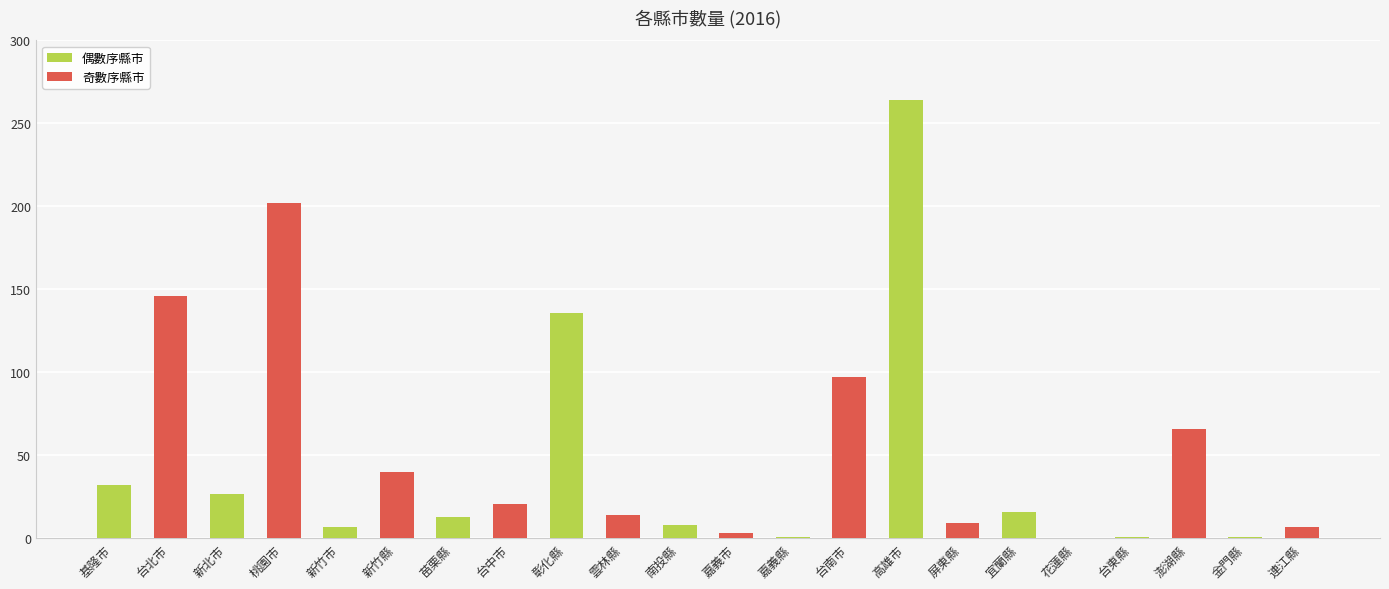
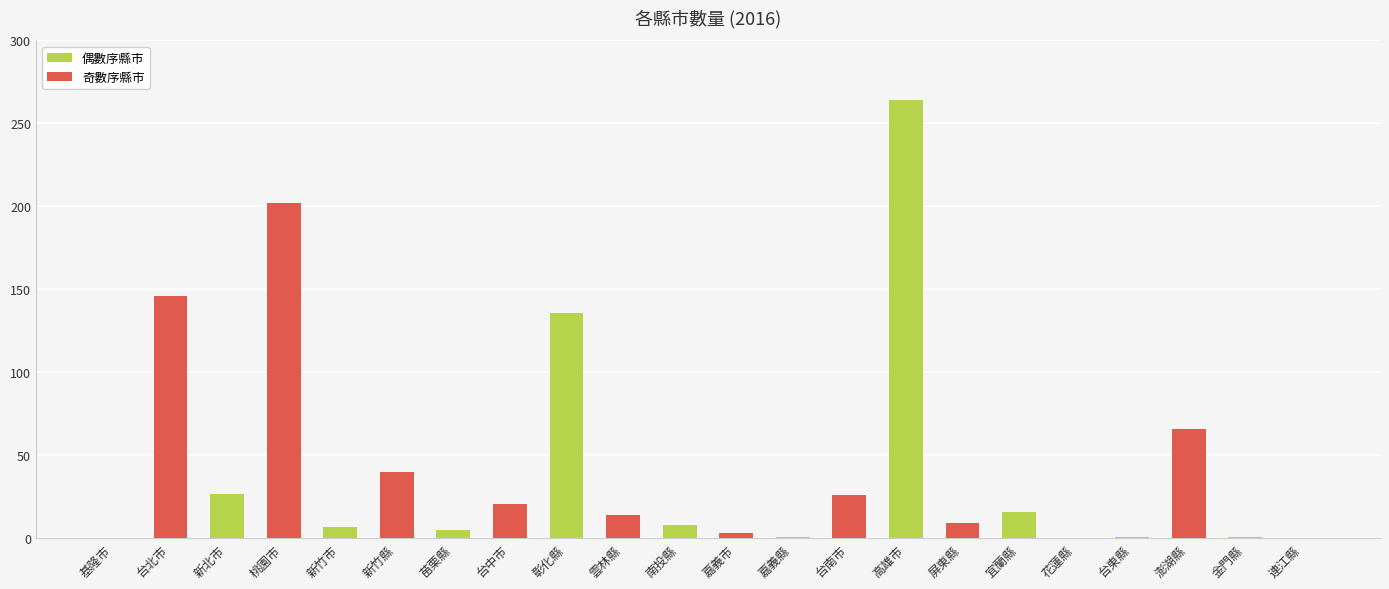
  {
-   "基隆市": 32,
+   "基隆市": 0,
    "台北市": 146,
    "新北市": 27,
    "桃園市": 202,
    "新竹市": 7,
    "新竹縣": 40,
-   "苗栗縣": 13,
+   "苗栗縣": 5,
    "台中市": 21,
    "彰化縣": 136,
    "雲林縣": 14,
    "南投縣": 8,
    "嘉義市": 3,
-   "台南市": 97,
+   "台南市": 26,
    "高雄市": 264,
    "屏東縣": 9,
    "宜蘭縣": 16,
    "花蓮縣": 0,
    "澎湖縣": 66,
-   "連江縣": 7
+   "連江縣": 0
  }
